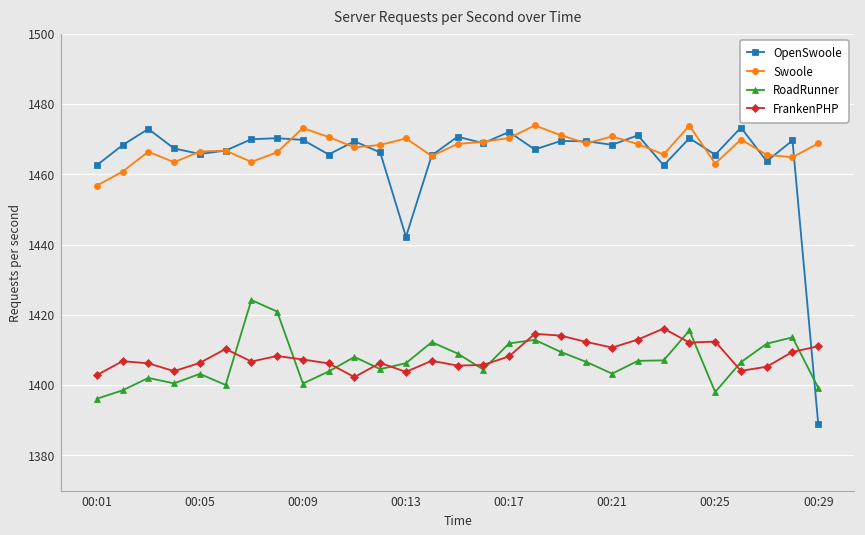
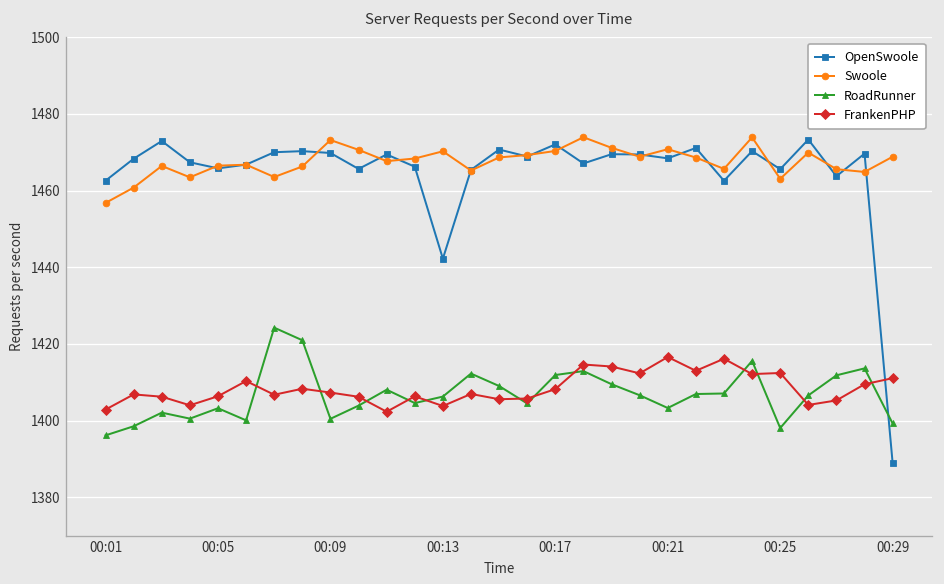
  {
    "OpenSwoole": {
      "00:01": 1463,
      "00:09": 1470,
      "00:13": 1442,
      "00:17": 1472,
      "00:21": 1468,
      "00:25": 1466,
      "00:29": 1389
    },
    "Swoole": {
      "00:01": 1457,
      "00:09": 1473,
      "00:13": 1470,
      "00:17": 1470,
      "00:21": 1471,
      "00:25": 1463,
      "00:29": 1469
    },
    "RoadRunner": {
      "00:01": 1396,
      "00:05": 1403,
      "00:09": 1400,
      "00:13": 1406,
      "00:17": 1412,
      "00:21": 1403,
      "00:25": 1398,
      "00:29": 1399
    },
    "FrankenPHP": {
      "00:01": 1403,
      "00:05": 1406,
      "00:09": 1407,
      "00:13": 1404,
      "00:17": 1408,
-     "00:21": 1411,
+     "00:21": 1417,
      "00:25": 1412,
      "00:29": 1411
    }
  }
